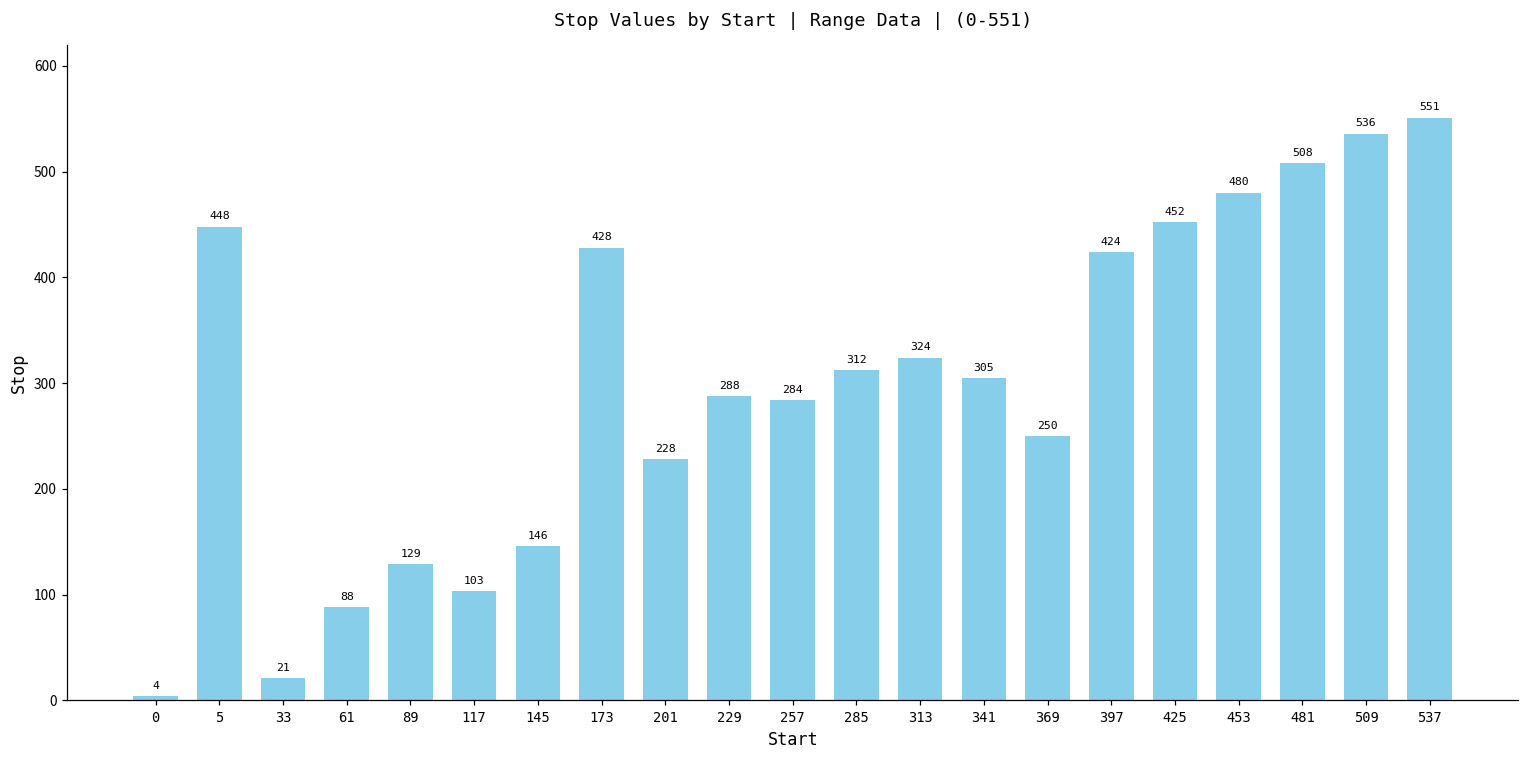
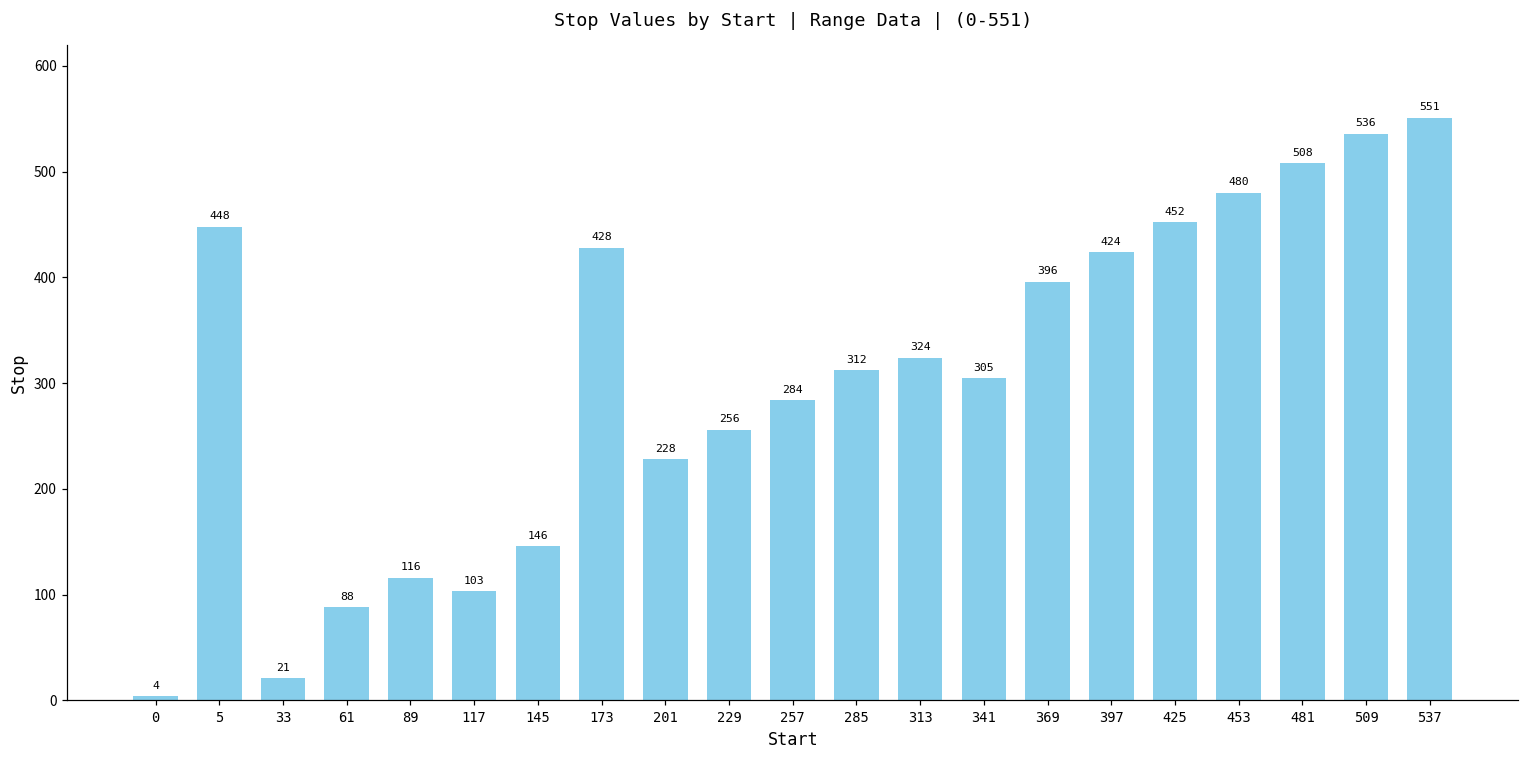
  {
    "0": 4,
    "5": 448,
    "33": 21,
    "61": 88,
-   "89": 129,
+   "89": 116,
    "117": 103,
    "145": 146,
    "173": 428,
    "201": 228,
-   "229": 288,
+   "229": 256,
    "257": 284,
    "285": 312,
    "313": 324,
    "341": 305,
-   "369": 250,
+   "369": 396,
    "397": 424,
    "425": 452,
    "453": 480,
    "481": 508,
    "509": 536,
    "537": 551
  }
